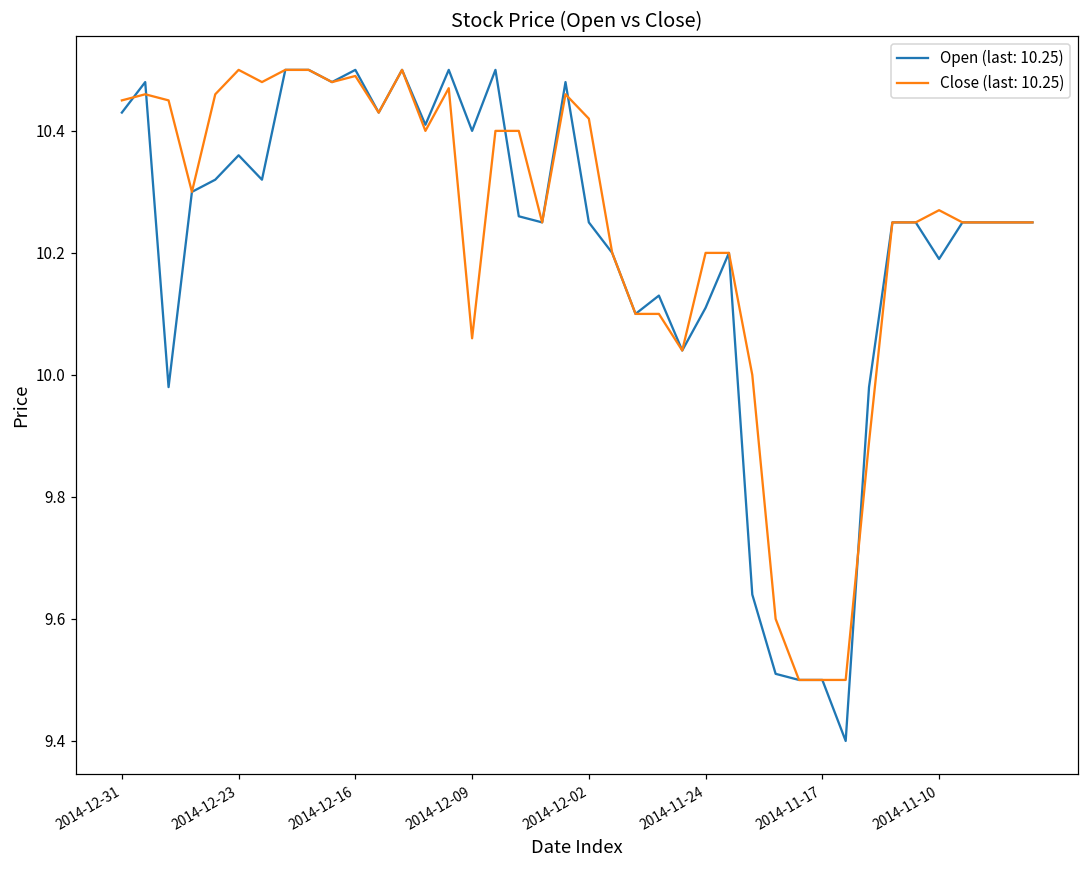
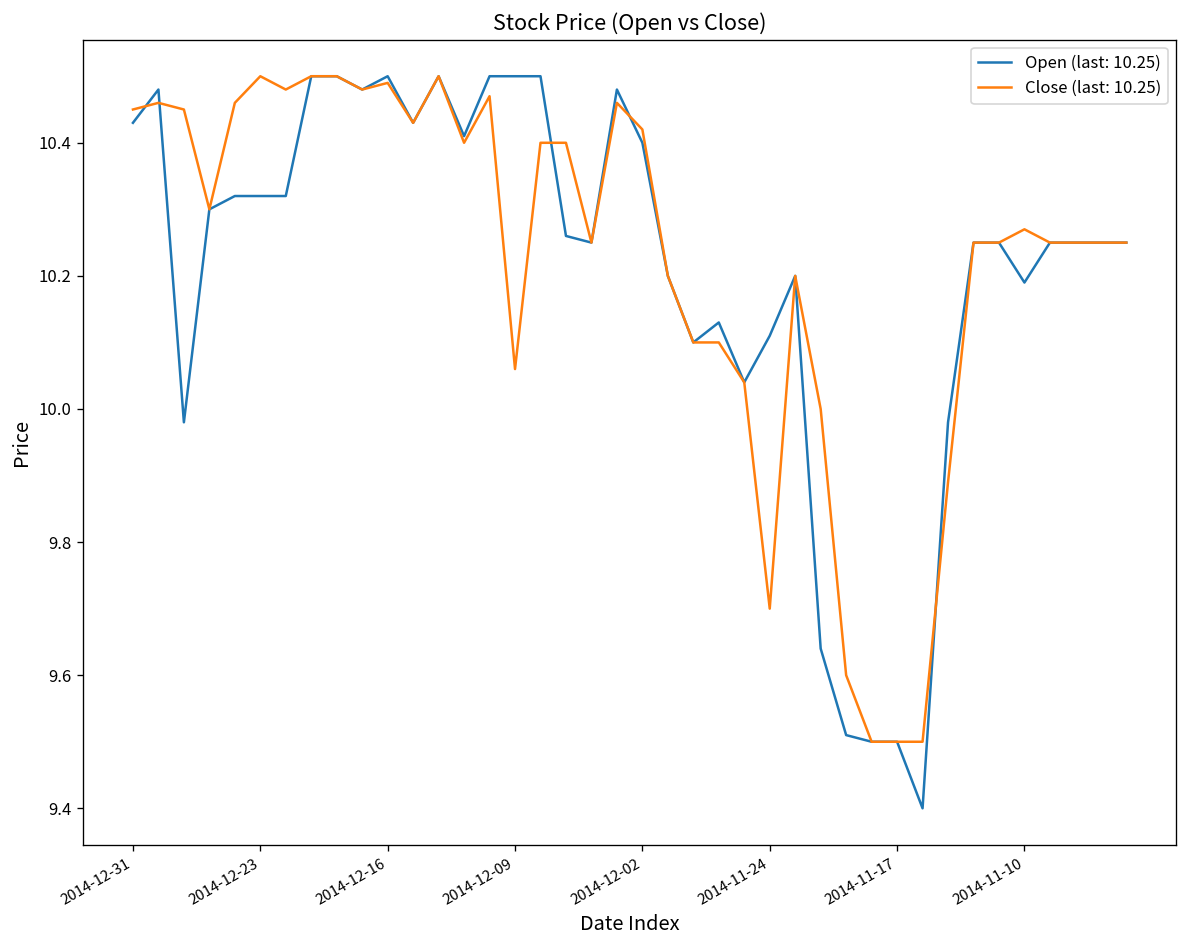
  {
    "Open (last: 10.25)": {
      "2014-12-31": 10.43,
-     "2014-12-23": 10.36,
+     "2014-12-23": 10.32,
      "2014-12-16": 10.50,
-     "2014-12-09": 10.4,
-     "2014-12-02": 10.25,
+     "2014-12-09": 10.5,
+     "2014-12-02": 10.40,
      "2014-11-24": 10.11,
      "2014-11-10": 10.19
    },
    "Close (last: 10.25)": {
      "2014-12-31": 10.45,
      "2014-12-23": 10.5,
      "2014-12-16": 10.49,
      "2014-12-09": 10.06,
      "2014-12-02": 10.42,
-     "2014-11-24": 10.2,
+     "2014-11-24": 9.7,
      "2014-11-10": 10.27
    }
  }
